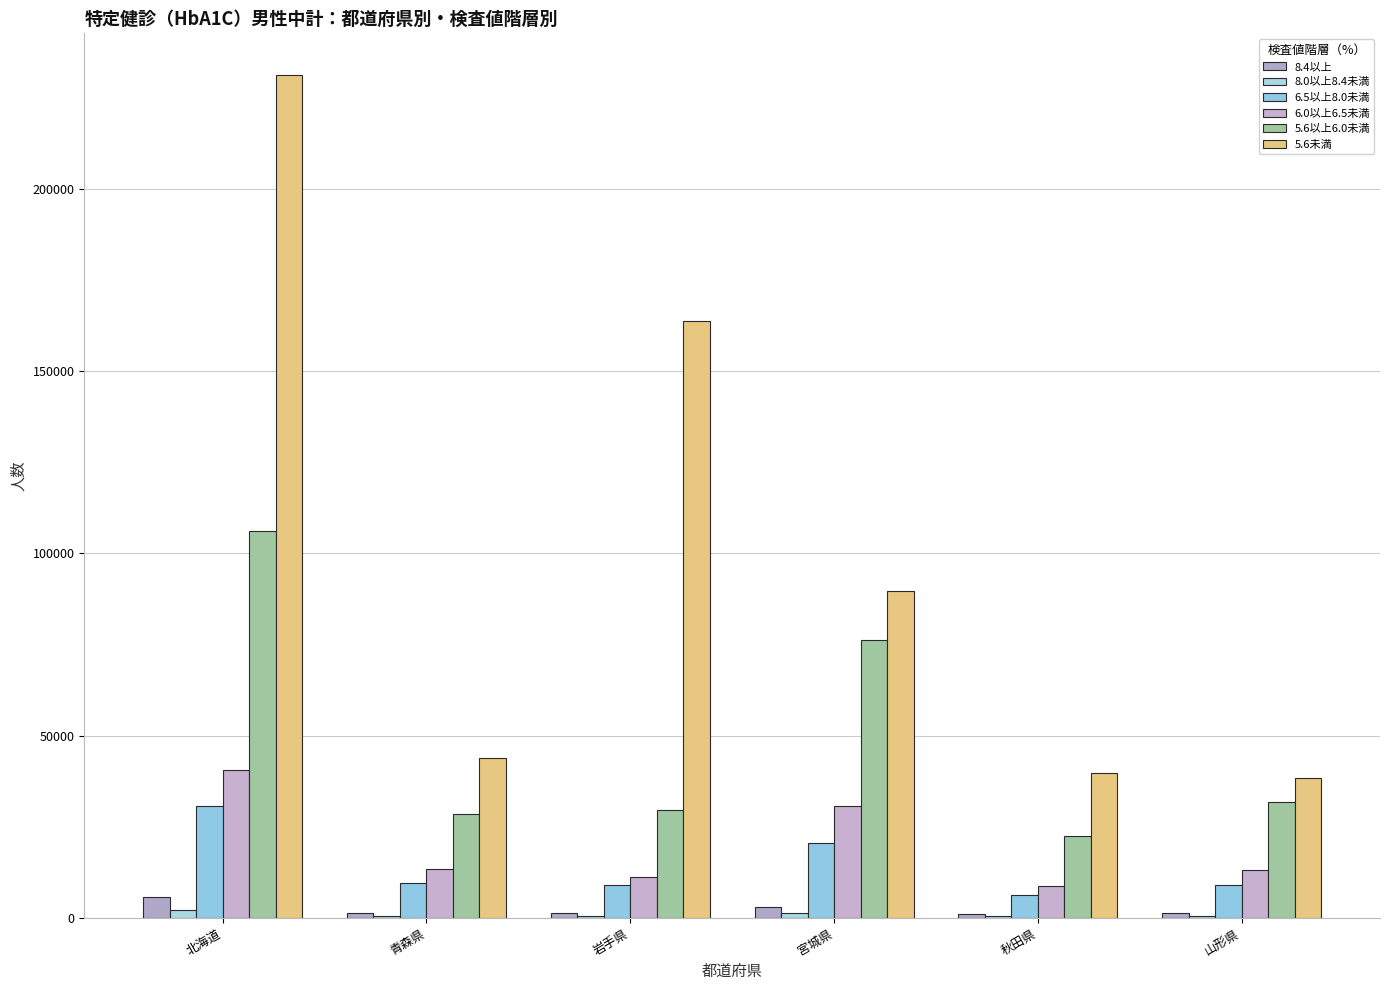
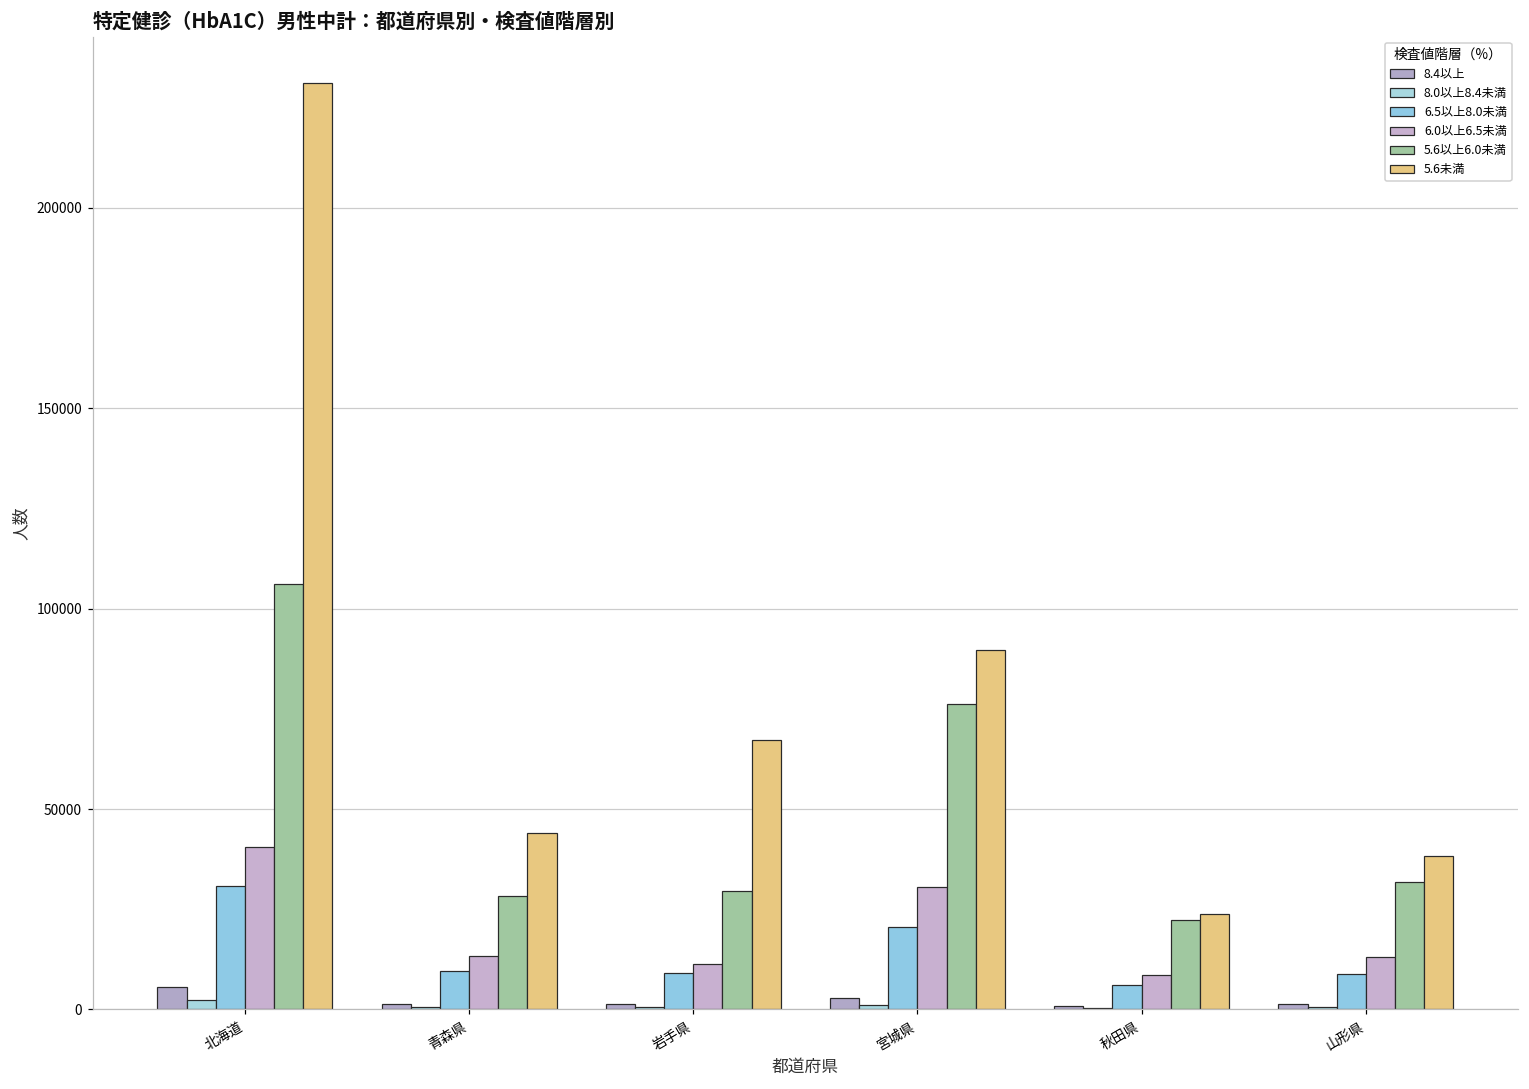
  {
    "5.6未満": {
      "北海道": 231000,
      "青森県": 44000,
-     "岩手県": 164000,
+     "岩手県": 67000,
      "宮城県": 90000,
-     "秋田県": 40000,
+     "秋田県": 24000,
      "山形県": 38000
    }
  }
